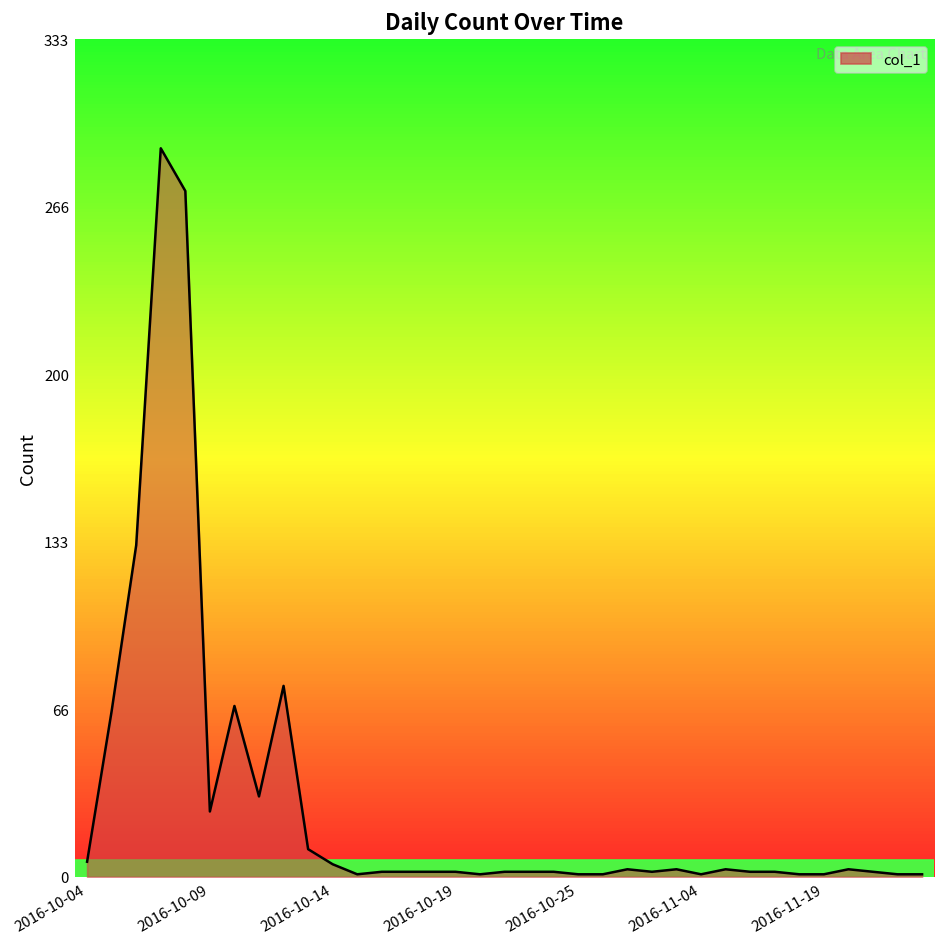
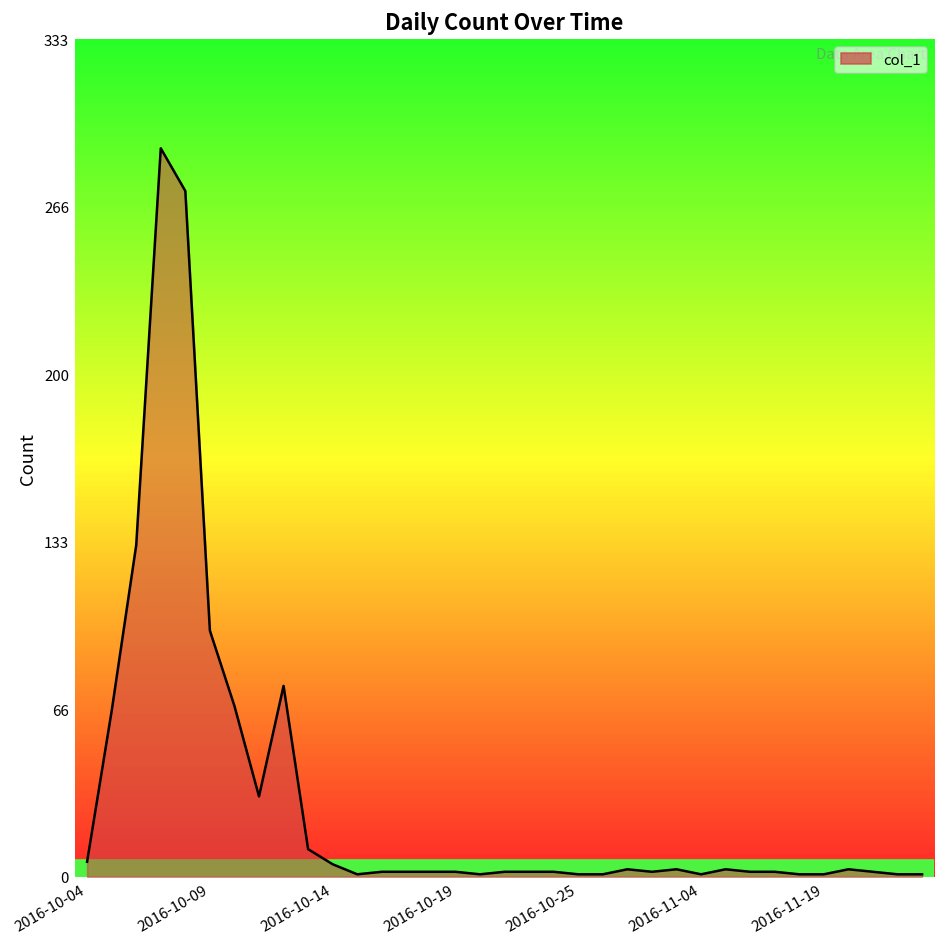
  {
-   "2016-10-09": 26
+   "2016-10-09": 98
  }
